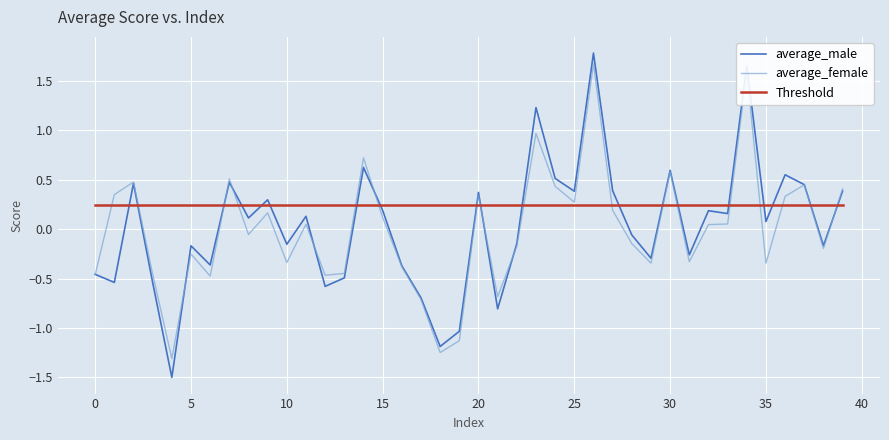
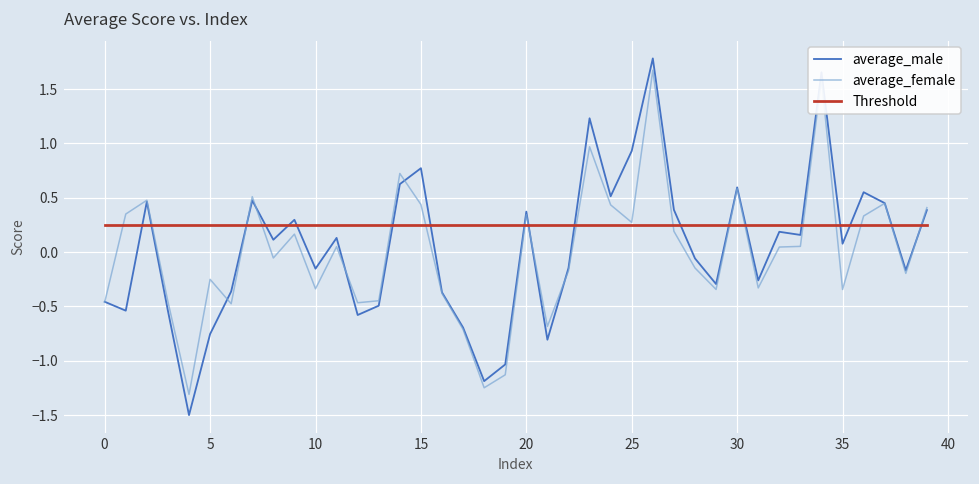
  {
    "average_male": {
-     "5": -0.2,
+     "5": -0.8,
      "10": -0.2,
-     "15": 0.2,
+     "15": 0.8,
      "20": 0.4,
-     "25": 0.4,
+     "25": 0.9,
      "35": 0.1
    },
    "average_female": {
      "5": -0.3,
      "10": -0.3,
-     "15": 0.1,
+     "15": 0.4,
      "20": 0.3,
      "35": -0.3
    },
    "Threshold": {
      "0": 0.3,
      "5": 0.3,
      "10": 0.3,
      "15": 0.3,
      "20": 0.3,
      "30": 0.3,
      "35": 0.3
    }
  }
